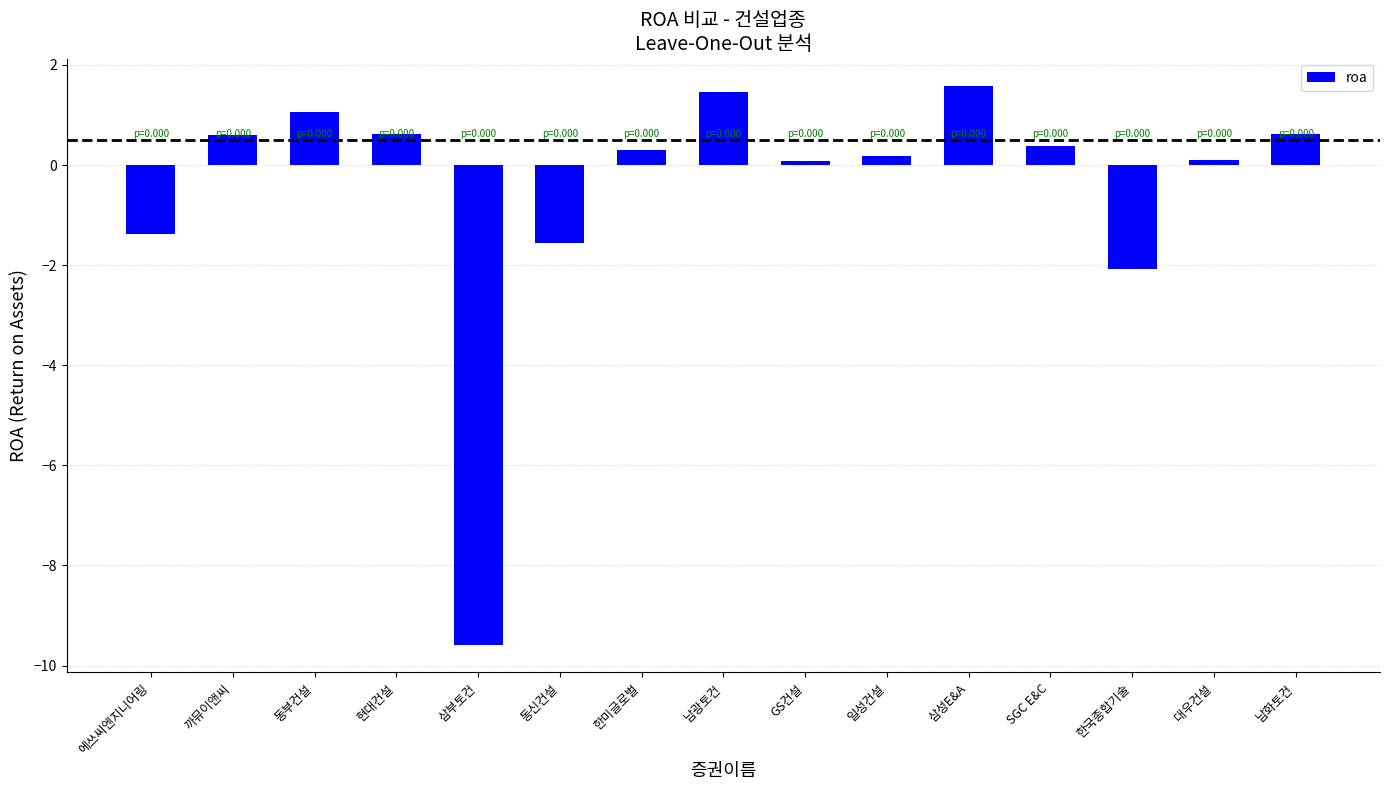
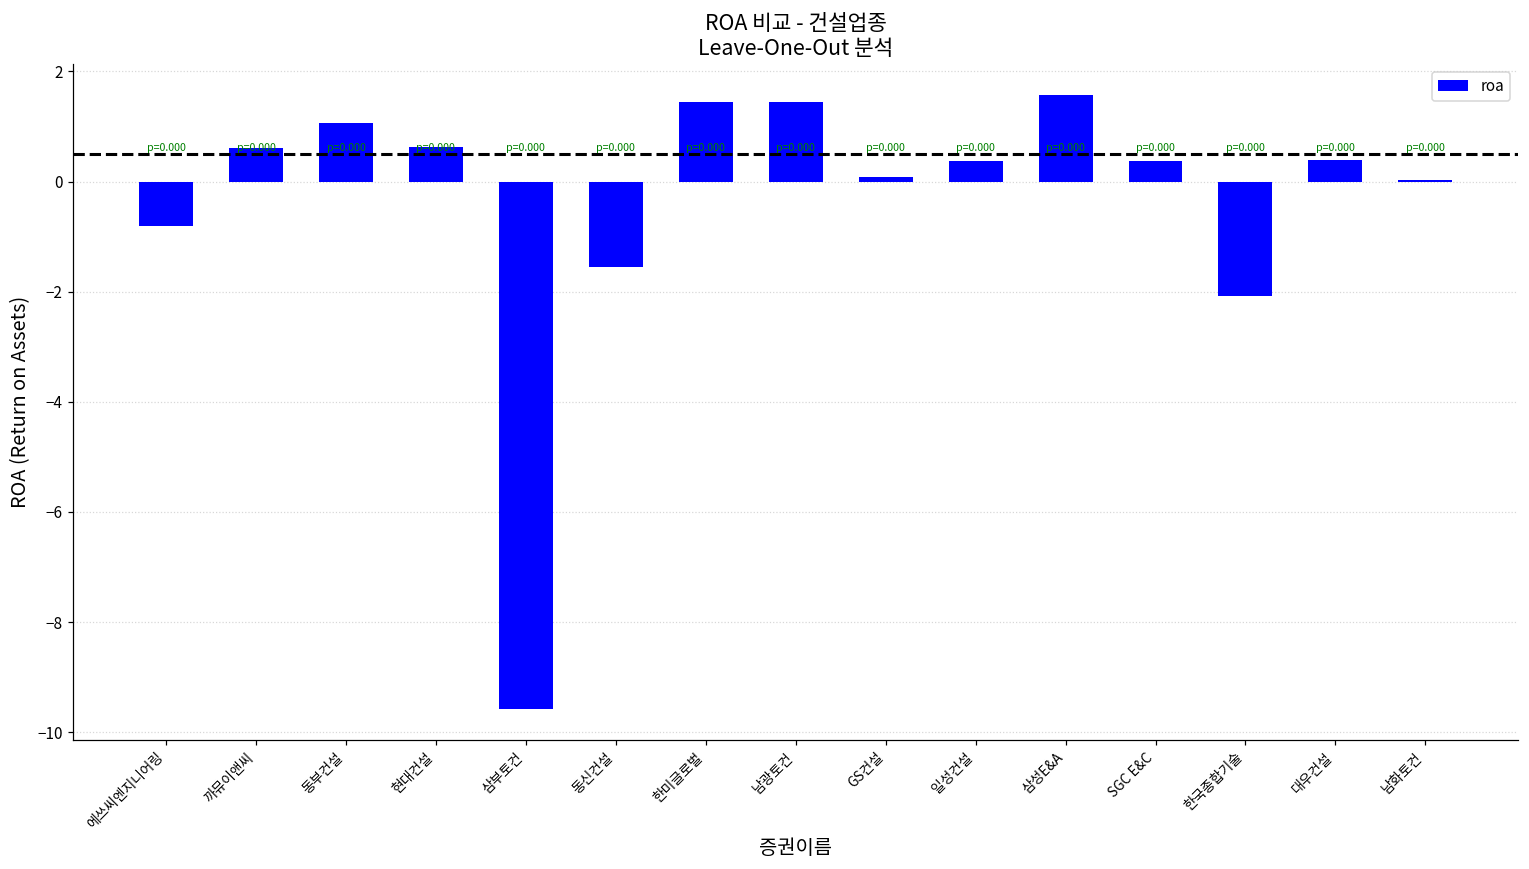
  {
-   "에쓰씨엔지니어링": -1.4,
+   "에쓰씨엔지니어링": -0.8,
    "삼부토건": -9.6,
    "동신건설": -1.6,
-   "한미글로벌": 0.3,
-   "일성건설": 0.2,
+   "한미글로벌": 1.5,
+   "일성건설": 0.4,
    "한국종합기술": -2.1,
-   "대우건설": 0.1,
-   "남화토건": 0.6
+   "대우건설": 0.4,
+   "남화토건": 0.0
  }
